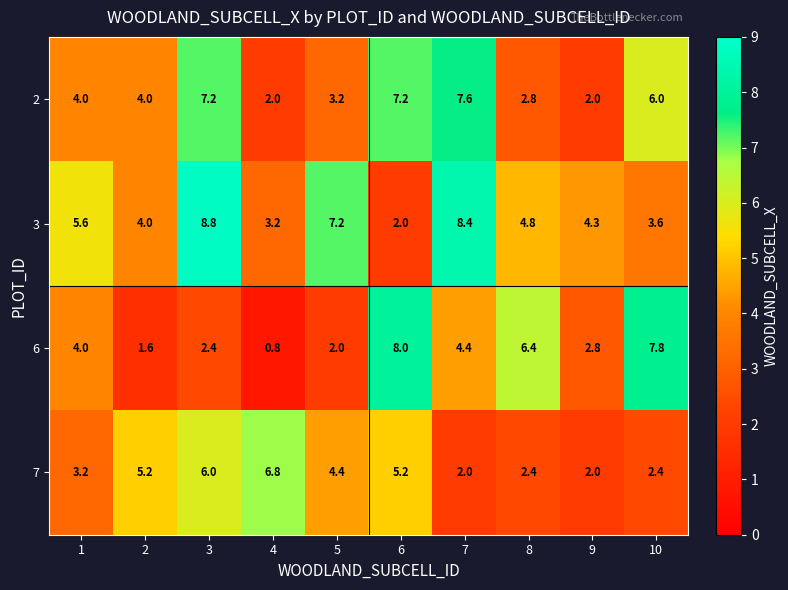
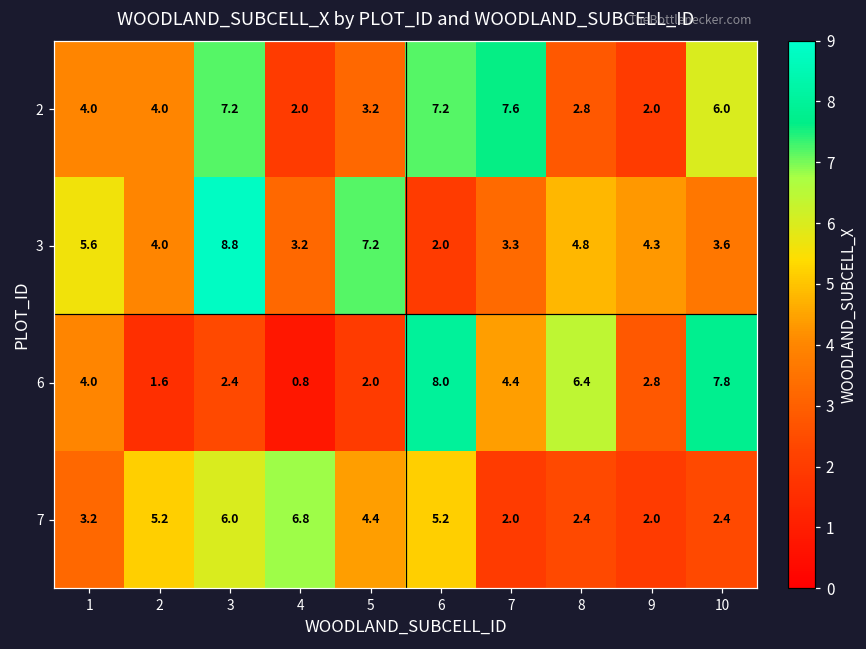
  {
    "2": {
      "1": 4.0,
      "2": 4.0,
      "3": 7.2,
      "4": 2.0,
      "5": 3.2,
      "6": 7.2,
      "7": 7.6,
      "8": 2.8,
      "9": 2.0,
      "10": 6.0
    },
    "3": {
      "1": 5.6,
      "2": 4.0,
      "3": 8.8,
      "4": 3.2,
      "5": 7.2,
      "6": 2.0,
-     "7": 8.4,
+     "7": 3.3,
      "8": 4.8,
      "9": 4.3,
      "10": 3.6
    },
    "6": {
      "1": 4.0,
      "2": 1.6,
      "3": 2.4,
      "4": 0.8,
      "5": 2.0,
      "6": 8.0,
      "7": 4.4,
      "8": 6.4,
      "9": 2.8,
      "10": 7.8
    },
    "7": {
      "1": 3.2,
      "2": 5.2,
      "3": 6.0,
      "4": 6.8,
      "5": 4.4,
      "6": 5.2,
      "7": 2.0,
      "8": 2.4,
      "9": 2.0,
      "10": 2.4
    }
  }
